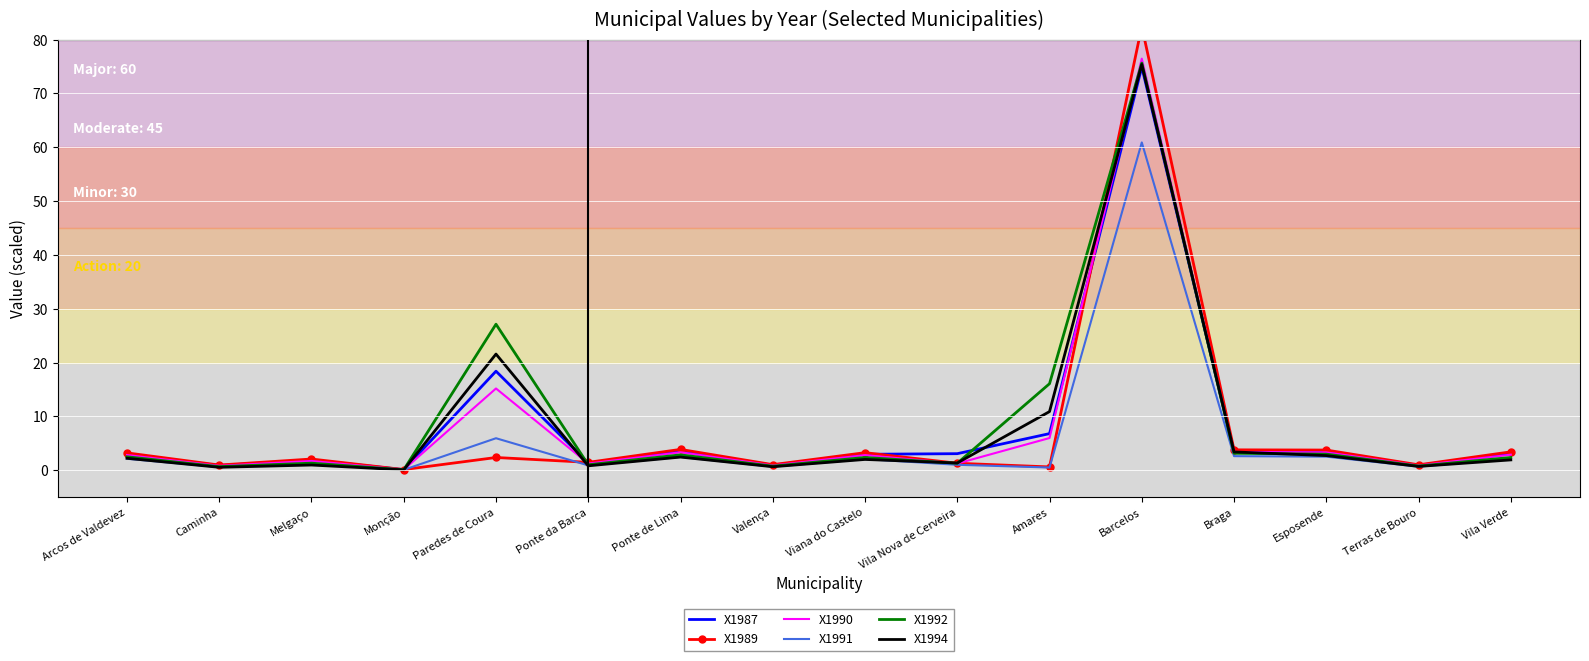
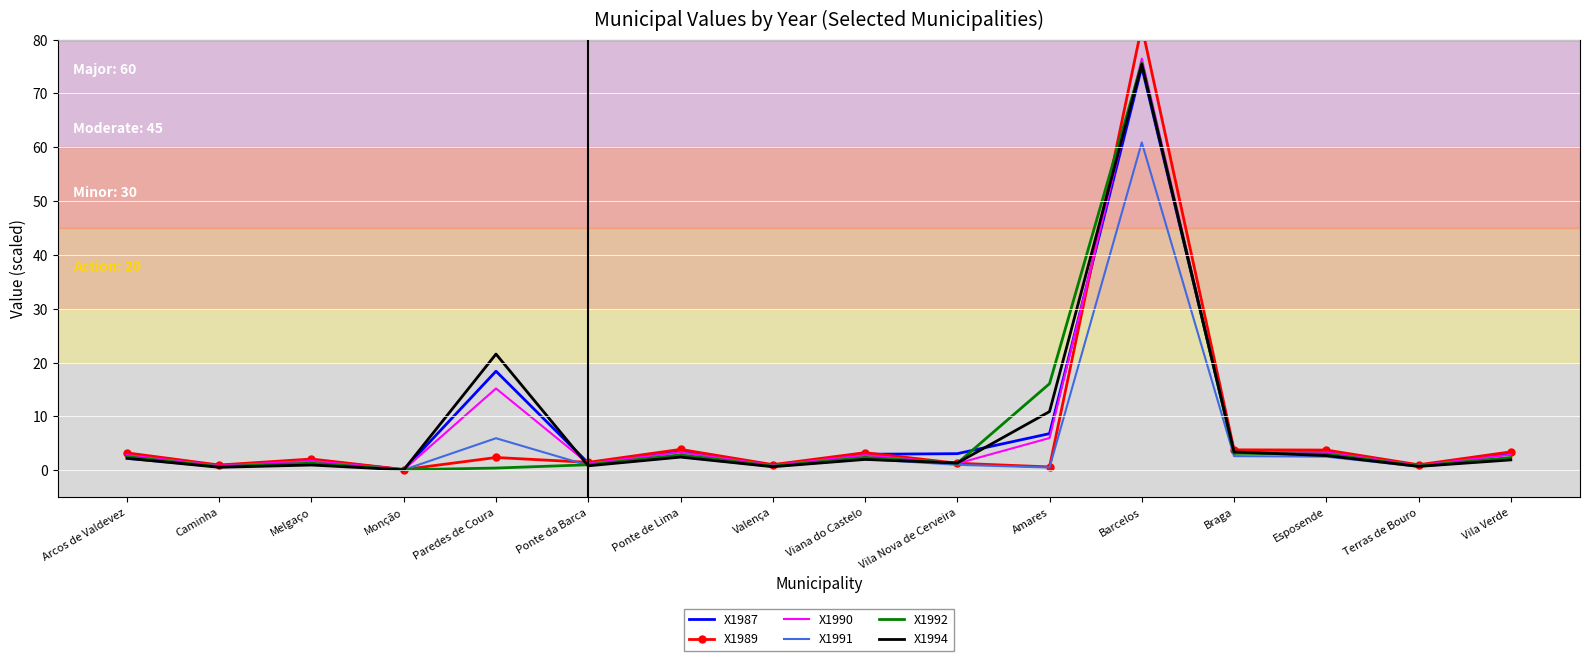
  {
    "X1987": {
      "Paredes de Coura": 18,
      "Vila Nova de Cerveira": 3,
      "Amares": 7,
      "Barcelos": 75
    },
    "X1989": {
      "Paredes de Coura": 2
    },
    "X1990": {
      "Paredes de Coura": 15,
      "Amares": 6,
      "Barcelos": 76
    },
    "X1991": {
      "Paredes de Coura": 6,
      "Barcelos": 61,
      "Braga": 3
    },
    "X1992": {
-     "Paredes de Coura": 27,
+     "Paredes de Coura": 0,
      "Amares": 16
    },
    "X1994": {
      "Paredes de Coura": 22,
      "Amares": 11
    }
  }
